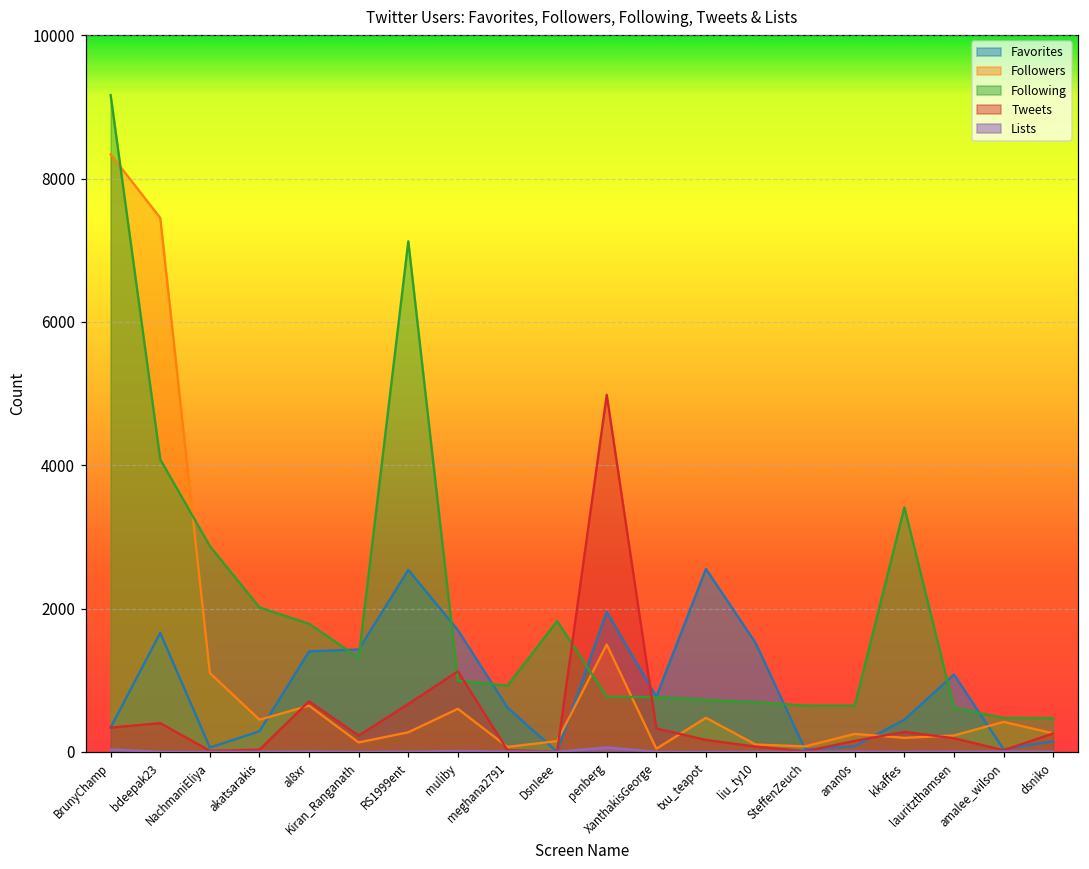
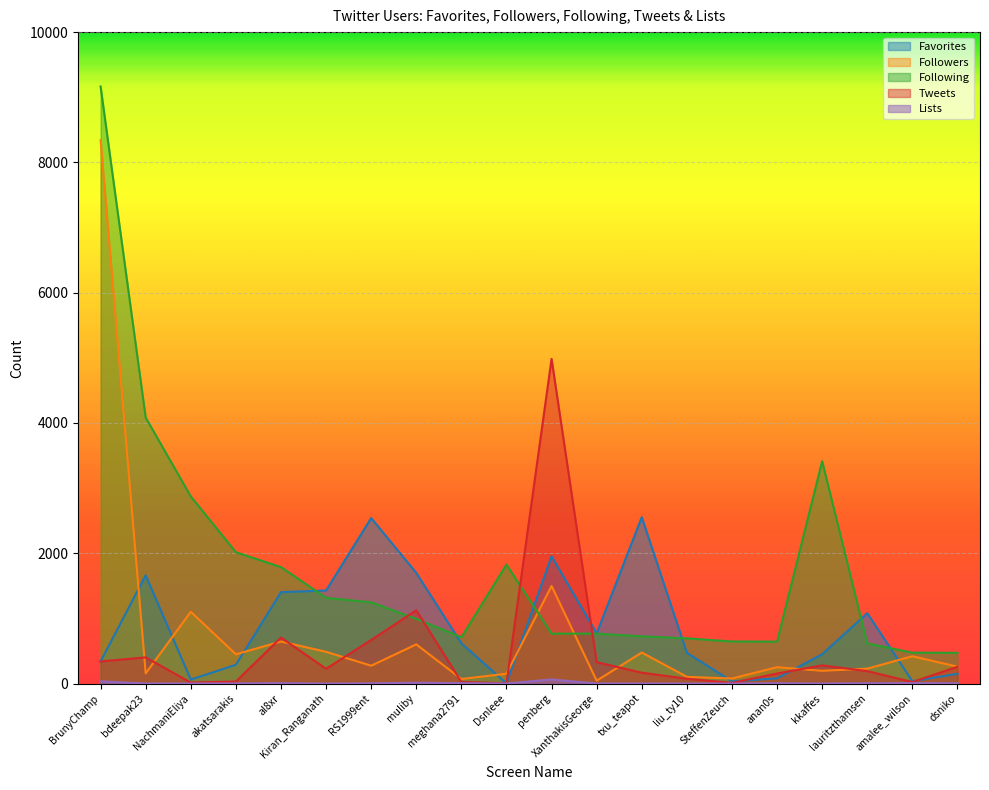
  {
    "Favorites": {
      "bdeepak23": 1700,
      "NachmaniEliya": 100,
      "akatsarakis": 300,
      "al8xr": 1400,
      "Kiran_Ranganath": 1400,
      "RS1999ent": 2500,
      "muliby": 1700,
      "meghana2791": 600,
      "penberg": 2000,
      "txu_teapot": 2600,
-     "liu_ty10": 1500,
+     "liu_ty10": 500,
      "anan0s": 100,
      "kkaffes": 500,
      "lauritzthamsen": 1100,
      "dsniko": 200
    },
    "Followers": {
      "BrunyChamp": 8300,
-     "bdeepak23": 7500,
+     "bdeepak23": 200,
      "NachmaniEliya": 1100,
      "akatsarakis": 400,
      "al8xr": 600,
-     "Kiran_Ranganath": 100,
+     "Kiran_Ranganath": 500,
      "RS1999ent": 300,
      "muliby": 600,
      "meghana2791": 100,
      "DsnIeee": 200,
      "penberg": 1500,
      "XanthakisGeorge": 0,
      "txu_teapot": 500,
      "SteffenZeuch": 100,
      "anan0s": 300,
      "kkaffes": 200,
      "amalee_wilson": 400
    },
    "Following": {
      "BrunyChamp": 9200,
      "bdeepak23": 4100,
      "NachmaniEliya": 2900,
      "akatsarakis": 2000,
      "al8xr": 1800,
      "Kiran_Ranganath": 1300,
-     "RS1999ent": 7100,
+     "RS1999ent": 1200,
      "muliby": 1000,
-     "meghana2791": 900,
+     "meghana2791": 700,
      "DsnIeee": 1800,
      "penberg": 800,
      "txu_teapot": 700,
      "liu_ty10": 700,
      "SteffenZeuch": 600,
      "anan0s": 600,
      "kkaffes": 3400,
      "lauritzthamsen": 600,
      "amalee_wilson": 500,
      "dsniko": 500
    },
    "Tweets": {
      "bdeepak23": 400,
      "al8xr": 700,
      "Kiran_Ranganath": 200,
      "RS1999ent": 700,
      "muliby": 1100,
      "penberg": 5000,
      "XanthakisGeorge": 300,
      "txu_teapot": 200,
      "anan0s": 200,
      "kkaffes": 300
    },
    "Lists": {
      "BrunyChamp": 0,
      "bdeepak23": 0,
      "al8xr": 0,
      "Kiran_Ranganath": 0,
      "RS1999ent": 0,
      "muliby": 0,
      "penberg": 100,
      "XanthakisGeorge": 0,
      "txu_teapot": 0,
      "liu_ty10": 0,
      "anan0s": 0,
      "kkaffes": 0,
      "lauritzthamsen": 0,
      "dsniko": 0
    }
  }
